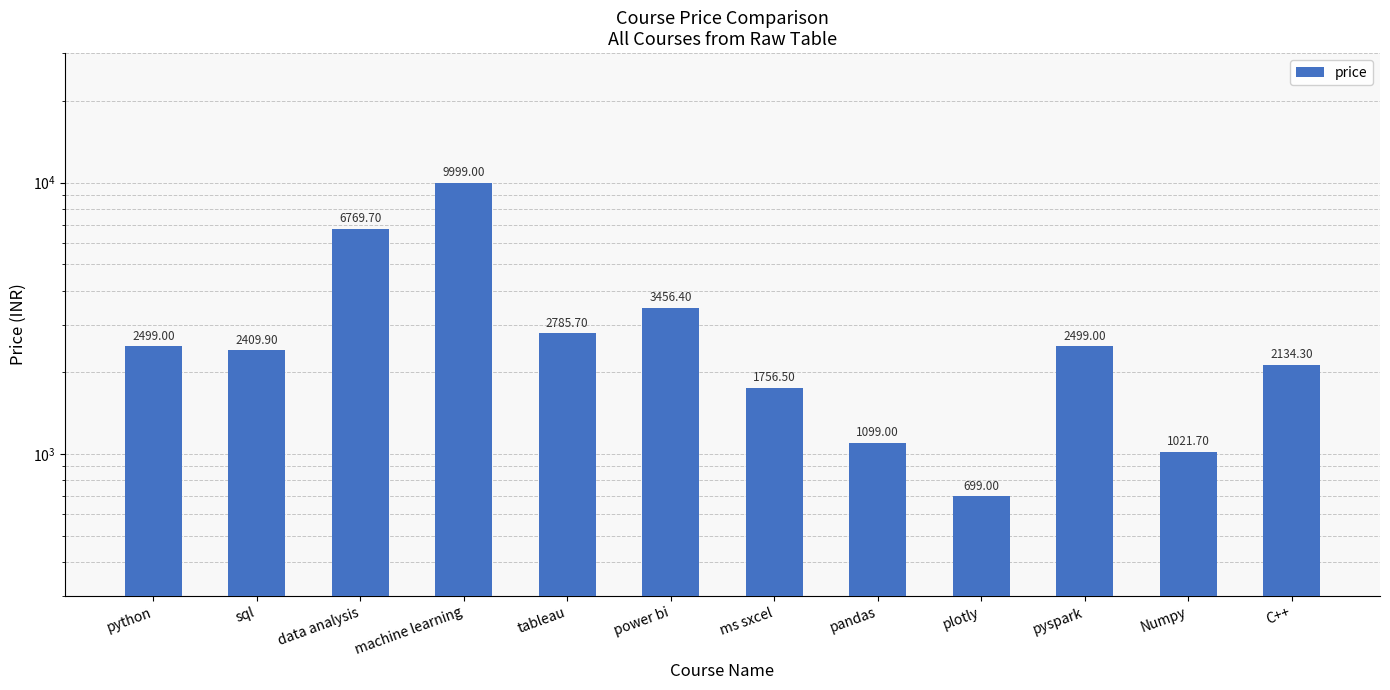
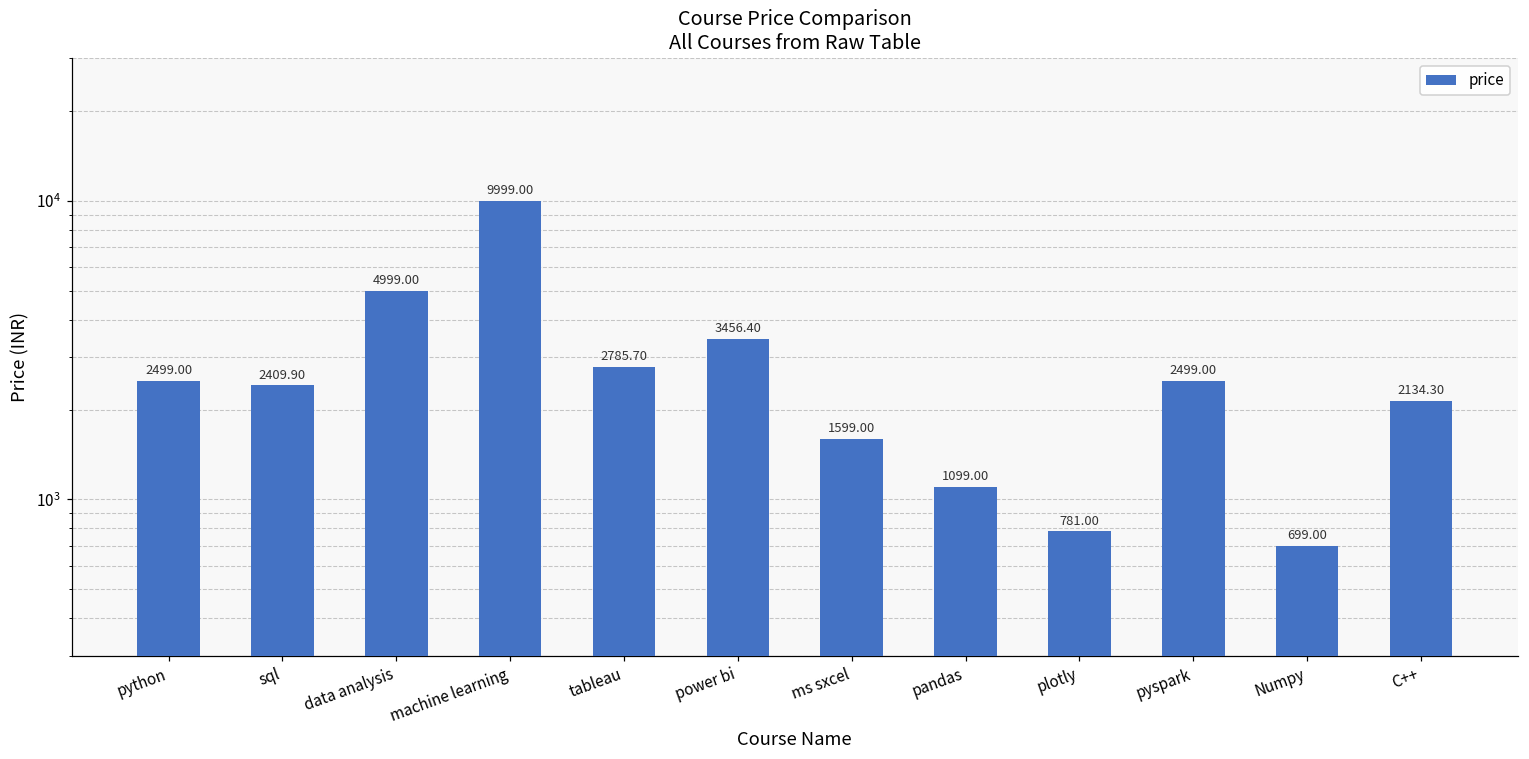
  {
    "python": 2499.00,
    "sql": 2409.90,
-   "data analysis": 6769.70,
+   "data analysis": 4999.00,
    "machine learning": 9999.00,
    "tableau": 2785.70,
    "power bi": 3456.40,
-   "ms sxcel": 1756.50,
+   "ms sxcel": 1599.00,
    "pandas": 1099.00,
-   "plotly": 699.00,
+   "plotly": 781.00,
    "pyspark": 2499.00,
-   "Numpy": 1021.70,
+   "Numpy": 699.00,
    "C++": 2134.30
  }
